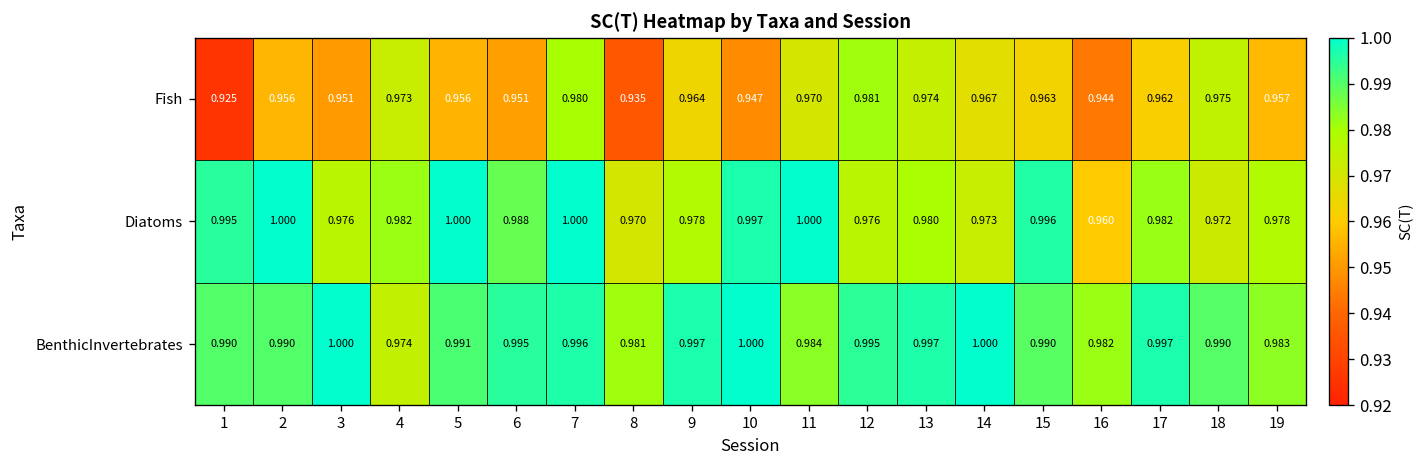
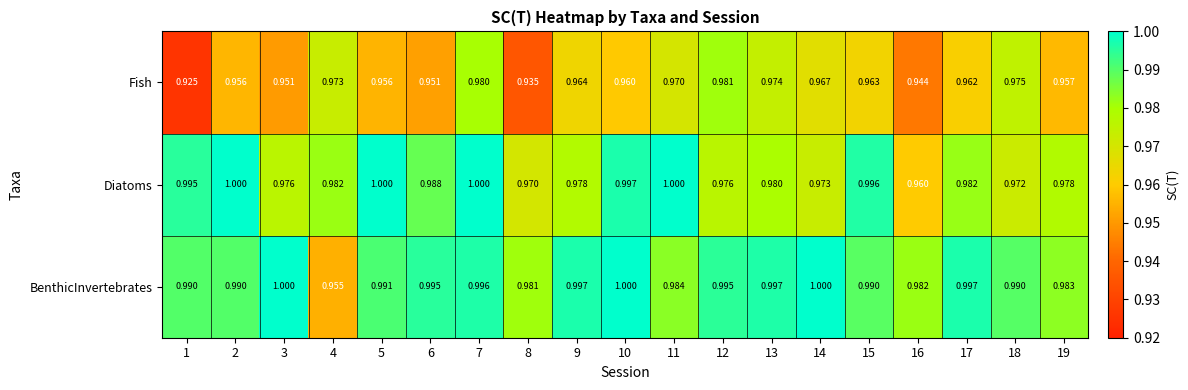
  {
    "Fish": {
      "1": 0.925,
      "2": 0.956,
      "3": 0.951,
      "4": 0.973,
      "5": 0.956,
      "6": 0.951,
      "7": 0.980,
      "8": 0.935,
      "9": 0.964,
-     "10": 0.947,
+     "10": 0.960,
      "11": 0.970,
      "12": 0.981,
      "13": 0.974,
      "14": 0.967,
      "15": 0.963,
      "16": 0.944,
      "17": 0.962,
      "18": 0.975,
      "19": 0.957
    },
    "Diatoms": {
      "1": 0.995,
      "2": 1.000,
      "3": 0.976,
      "4": 0.982,
      "5": 1.000,
      "6": 0.988,
      "7": 1.000,
      "8": 0.970,
      "9": 0.978,
      "10": 0.997,
      "11": 1.000,
      "12": 0.976,
      "13": 0.980,
      "14": 0.973,
      "15": 0.996,
      "16": 0.960,
      "17": 0.982,
      "18": 0.972,
      "19": 0.978
    },
    "BenthicInvertebrates": {
      "1": 0.990,
      "2": 0.990,
      "3": 1.000,
-     "4": 0.974,
+     "4": 0.955,
      "5": 0.991,
      "6": 0.995,
      "7": 0.996,
      "8": 0.981,
      "9": 0.997,
      "10": 1.000,
      "11": 0.984,
      "12": 0.995,
      "13": 0.997,
      "14": 1.000,
      "15": 0.990,
      "16": 0.982,
      "17": 0.997,
      "18": 0.990,
      "19": 0.983
    }
  }
